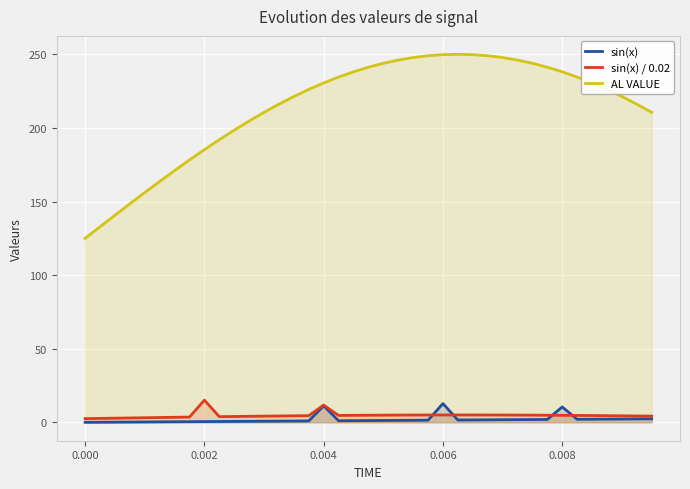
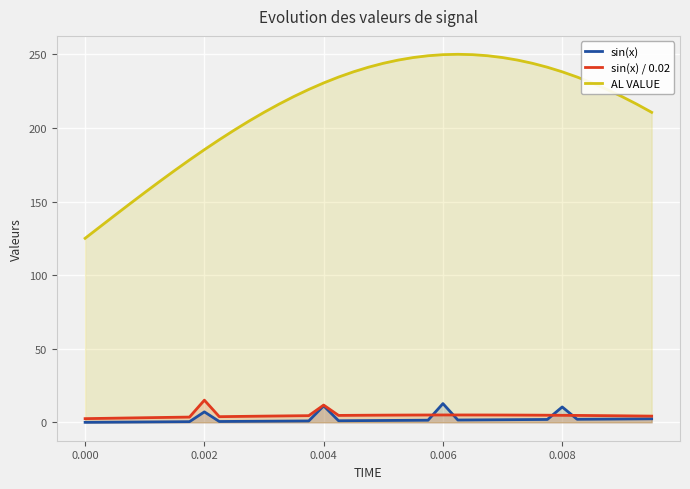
  {
    "sin(x)": {
      "0.000": 0,
-     "0.002": 1,
+     "0.002": 7,
      "0.006": 13,
      "0.008": 10
    },
    "sin(x) / 0.02": {
      "0.000": 3,
      "0.002": 15,
      "0.006": 5,
      "0.008": 5
    },
    "AL VALUE": {
      "0.000": 125,
      "0.002": 185,
      "0.004": 231,
      "0.006": 250,
      "0.008": 238
    }
  }
